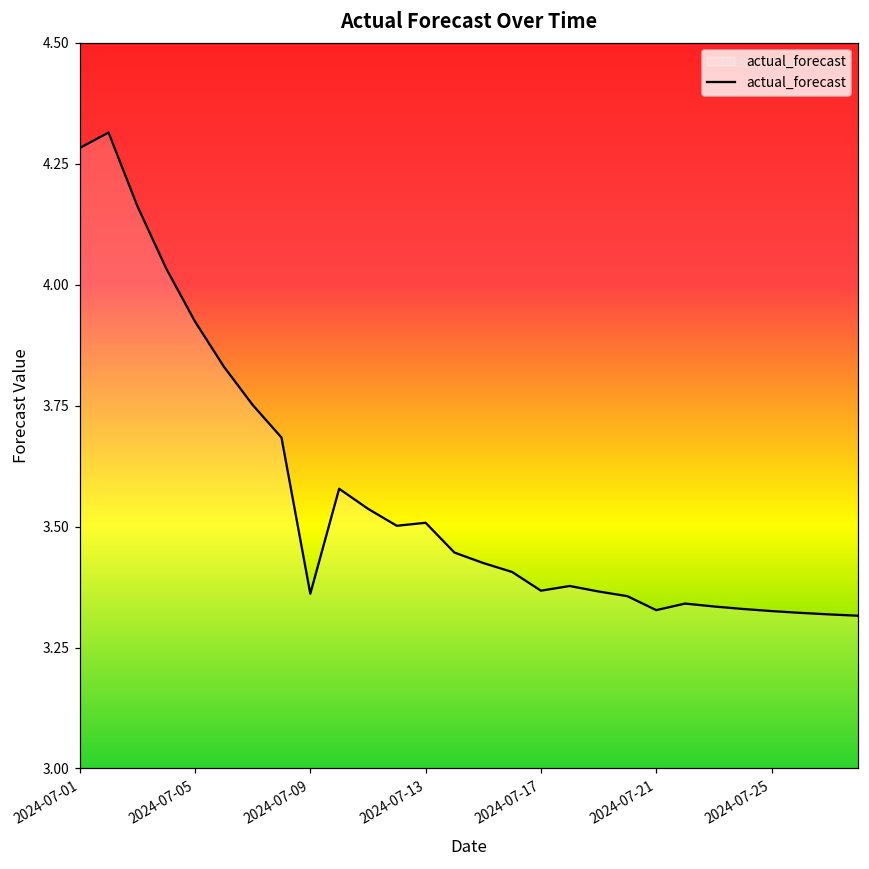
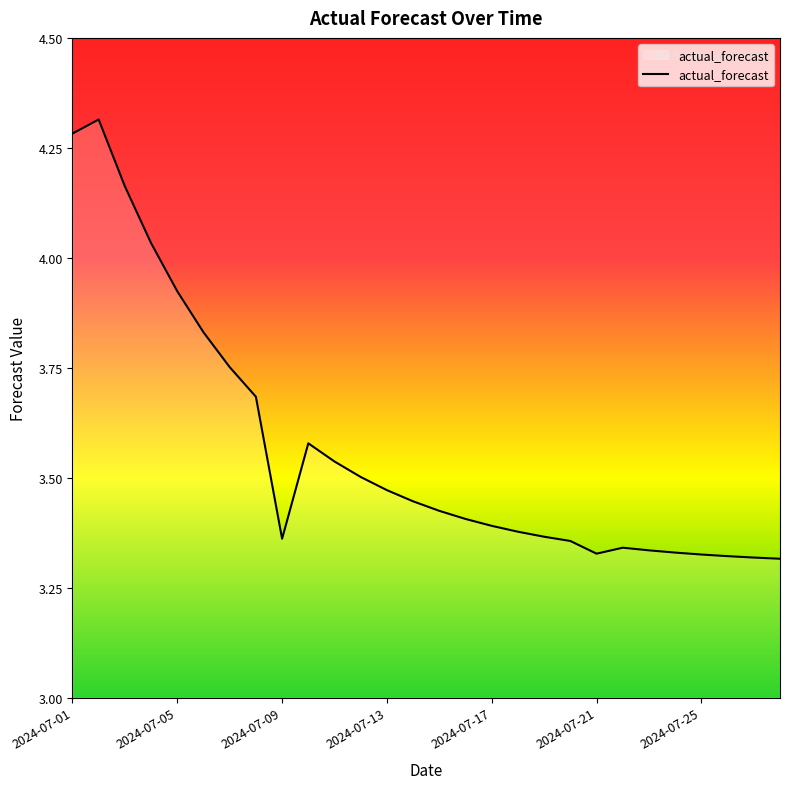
  {
    "2024-07-01": 4.28,
    "2024-07-05": 3.92,
    "2024-07-09": 3.36,
-   "2024-07-13": 3.51,
-   "2024-07-17": 3.37,
+   "2024-07-13": 3.47,
+   "2024-07-17": 3.39,
    "2024-07-21": 3.33,
    "2024-07-25": 3.33
  }
